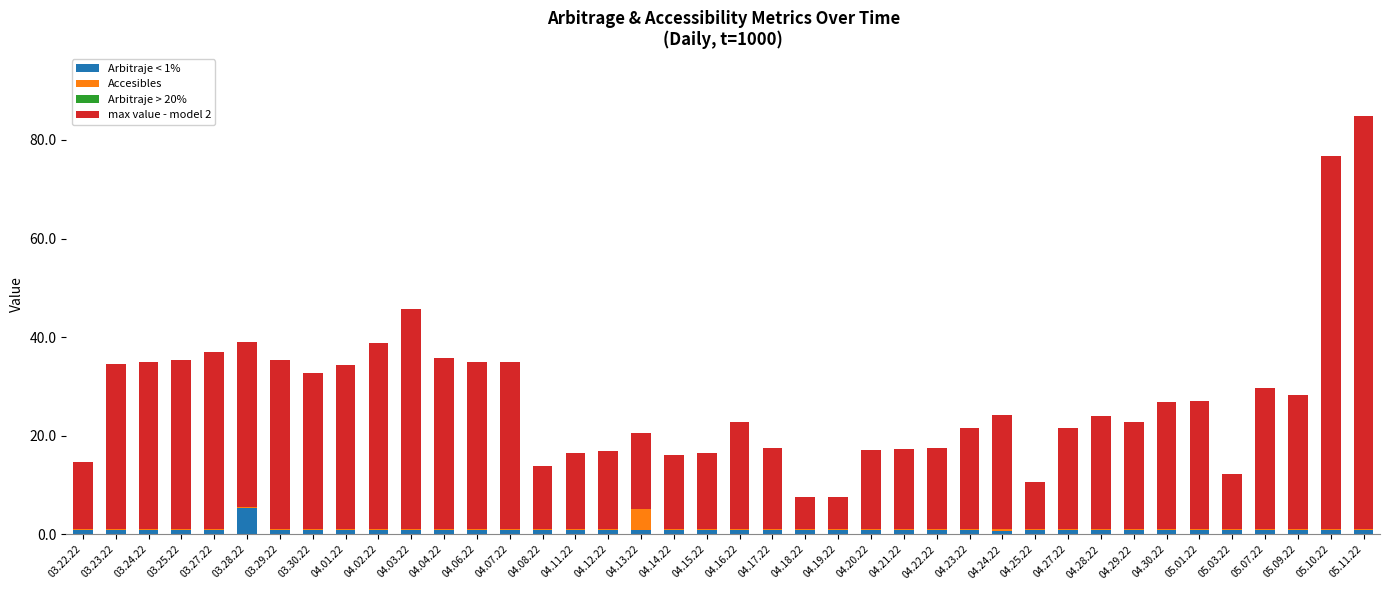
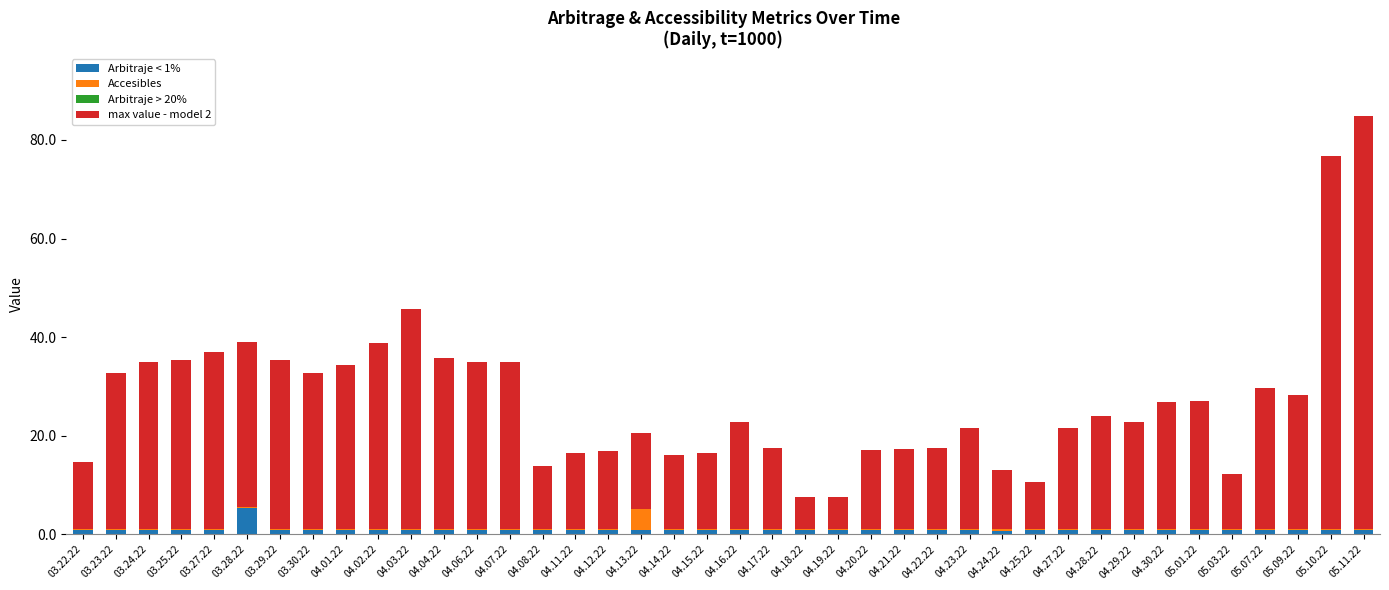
  {
    "Arbitraje < 1%": {
      "03.22.22": 1,
      "03.23.22": 1,
      "03.24.22": 1,
      "03.25.22": 1,
      "03.27.22": 1,
      "03.28.22": 5,
      "03.29.22": 1,
      "03.30.22": 1,
      "04.01.22": 1,
      "04.02.22": 1,
      "04.03.22": 1,
      "04.04.22": 1,
      "04.06.22": 1,
      "04.07.22": 1,
      "04.08.22": 1,
      "04.11.22": 1,
      "04.12.22": 1,
      "04.13.22": 1,
      "04.14.22": 1,
      "04.15.22": 1,
      "04.16.22": 1,
      "04.17.22": 1,
      "04.18.22": 1,
      "04.19.22": 1,
      "04.20.22": 1,
      "04.21.22": 1,
      "04.22.22": 1,
      "04.23.22": 1,
      "04.24.22": 1,
      "04.25.22": 1,
      "04.27.22": 1,
      "04.28.22": 1,
      "04.29.22": 1,
      "04.30.22": 1,
      "05.01.22": 1,
      "05.03.22": 1,
      "05.07.22": 1,
      "05.09.22": 1,
      "05.10.22": 1,
      "05.11.22": 1
    },
    "Accesibles": {
      "04.13.22": 4
    },
    "Arbitraje > 20%": {
      "03.22.22": 0,
      "04.08.22": 0,
      "04.11.22": 0,
      "04.12.22": 0,
      "04.13.22": 0,
      "04.14.22": 0,
      "04.15.22": 0,
      "04.17.22": 0,
      "04.18.22": 0,
      "04.19.22": 0,
      "04.20.22": 0,
      "04.21.22": 0,
      "04.22.22": 0,
      "04.25.22": 0,
      "05.03.22": 0
    },
    "max value - model 2": {
      "03.22.22": 14,
-     "03.23.22": 34,
+     "03.23.22": 32,
      "03.24.22": 34,
      "03.25.22": 34,
      "03.27.22": 36,
      "03.28.22": 34,
      "03.29.22": 34,
      "03.30.22": 32,
      "04.01.22": 33,
      "04.02.22": 38,
      "04.03.22": 45,
      "04.04.22": 35,
      "04.06.22": 34,
      "04.07.22": 34,
      "04.08.22": 13,
      "04.11.22": 16,
      "04.12.22": 16,
      "04.13.22": 15,
      "04.14.22": 15,
      "04.15.22": 15,
      "04.16.22": 22,
      "04.17.22": 17,
      "04.18.22": 7,
      "04.19.22": 7,
      "04.20.22": 16,
      "04.21.22": 16,
      "04.22.22": 17,
      "04.23.22": 21,
-     "04.24.22": 23,
+     "04.24.22": 12,
      "04.25.22": 10,
      "04.27.22": 21,
      "04.28.22": 23,
      "04.29.22": 22,
      "04.30.22": 26,
      "05.01.22": 26,
      "05.03.22": 11,
      "05.07.22": 29,
      "05.09.22": 27,
      "05.10.22": 76,
      "05.11.22": 84
    }
  }
